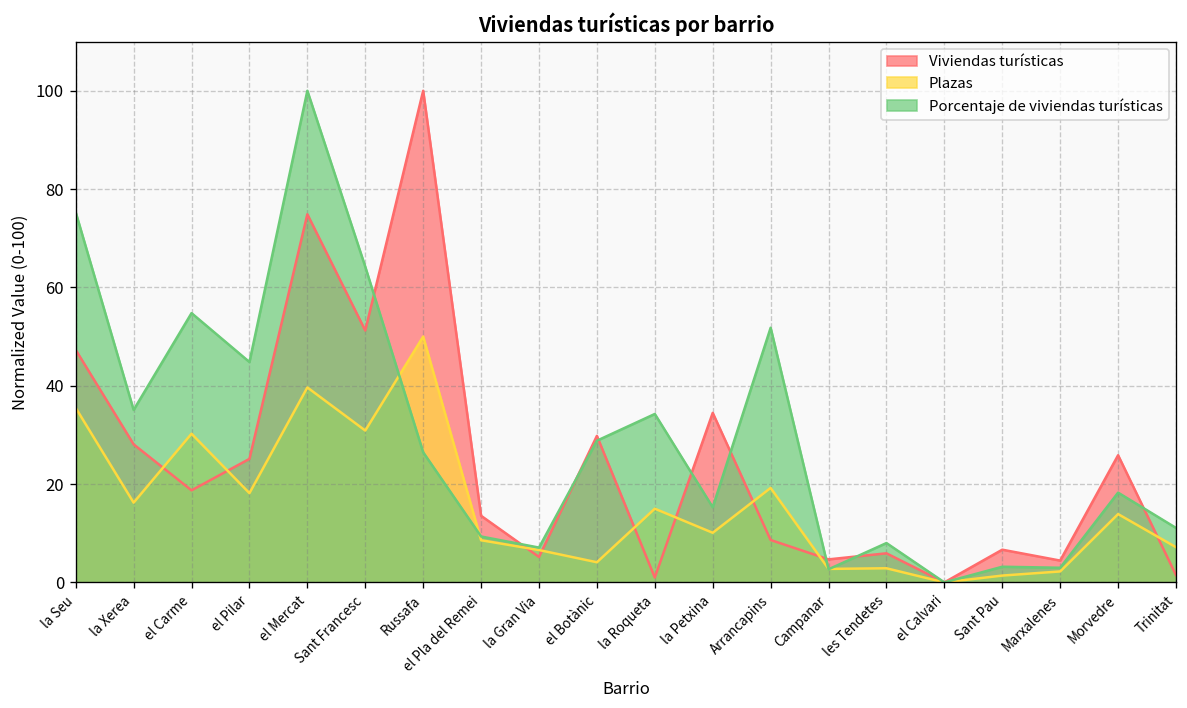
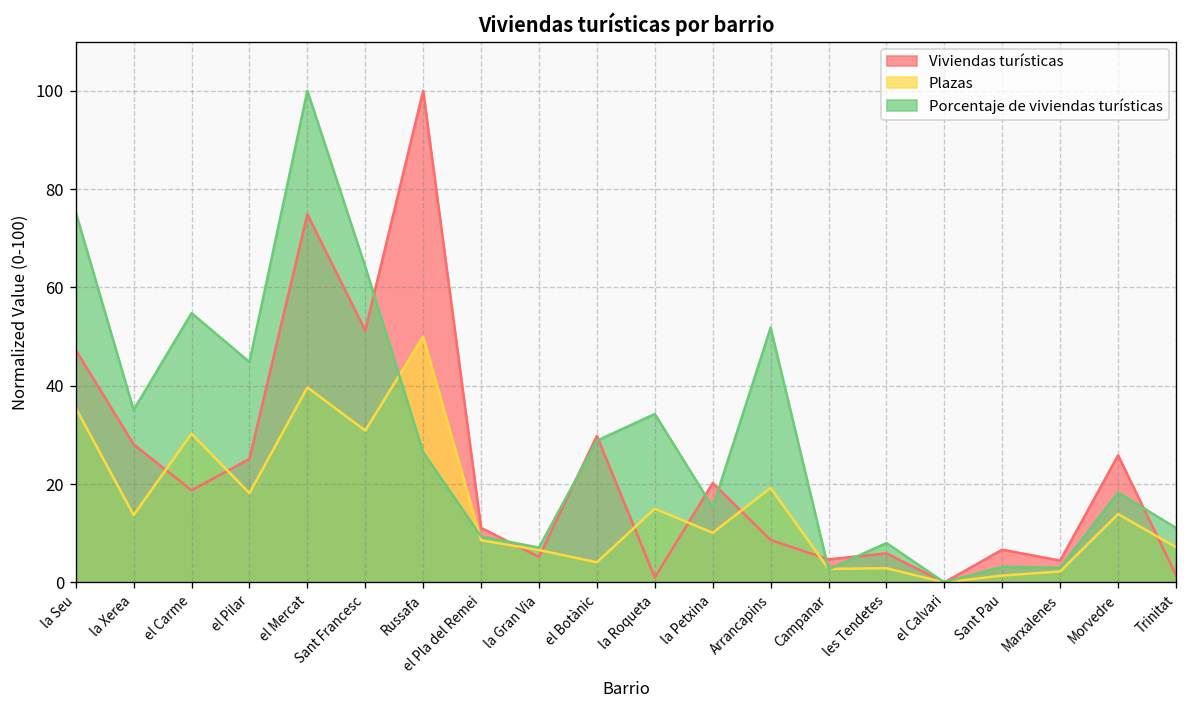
  {
    "Viviendas turísticas": {
      "la Seu": 47,
      "la Xerea": 28,
      "el Carme": 19,
      "el Pilar": 25,
      "el Mercat": 75,
      "Sant Francesc": 51,
      "Russafa": 100,
-     "el Pla del Remei": 14,
+     "el Pla del Remei": 11,
      "la Gran Via": 5,
      "el Botànic": 30,
      "la Roqueta": 1,
-     "la Petxina": 34,
+     "la Petxina": 20,
      "Arrancapins": 9,
      "Campanar": 5,
      "les Tendetes": 6,
      "Sant Pau": 7,
      "Marxalenes": 4,
      "Morvedre": 26,
      "Trinitat": 1
    },
    "Plazas": {
      "la Seu": 35,
-     "la Xerea": 16,
+     "la Xerea": 14,
      "el Carme": 30,
      "el Pilar": 18,
      "el Mercat": 40,
      "Sant Francesc": 31,
      "Russafa": 50,
      "el Pla del Remei": 9,
      "el Botànic": 4,
      "la Roqueta": 15,
      "la Petxina": 10,
      "Arrancapins": 19,
      "les Tendetes": 3,
      "Sant Pau": 1,
      "Marxalenes": 2,
      "Morvedre": 14,
      "Trinitat": 7
    },
    "Porcentaje de viviendas turísticas": {
      "la Seu": 75,
      "la Xerea": 35,
      "el Carme": 55,
      "el Pilar": 45,
      "el Mercat": 100,
      "Sant Francesc": 64,
      "Russafa": 26,
      "el Pla del Remei": 9,
      "el Botànic": 29,
      "la Roqueta": 34,
      "la Petxina": 15,
      "Arrancapins": 52,
      "les Tendetes": 8,
      "Sant Pau": 3,
      "Marxalenes": 3,
      "Morvedre": 18,
      "Trinitat": 11
    }
  }
